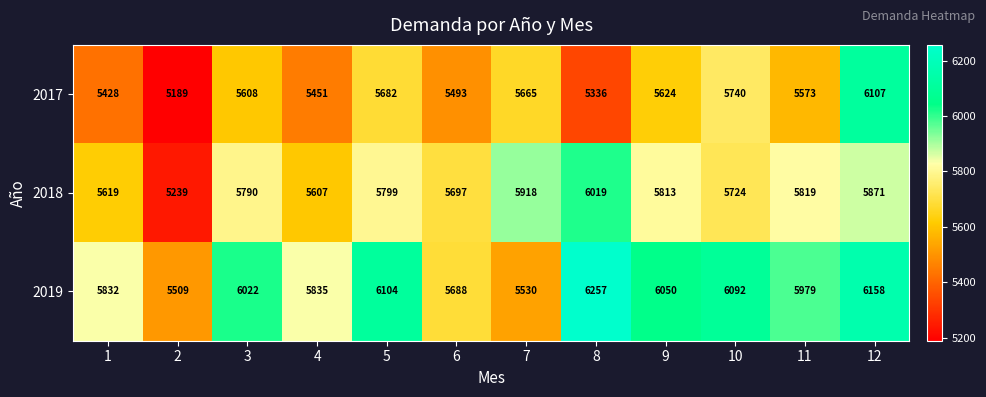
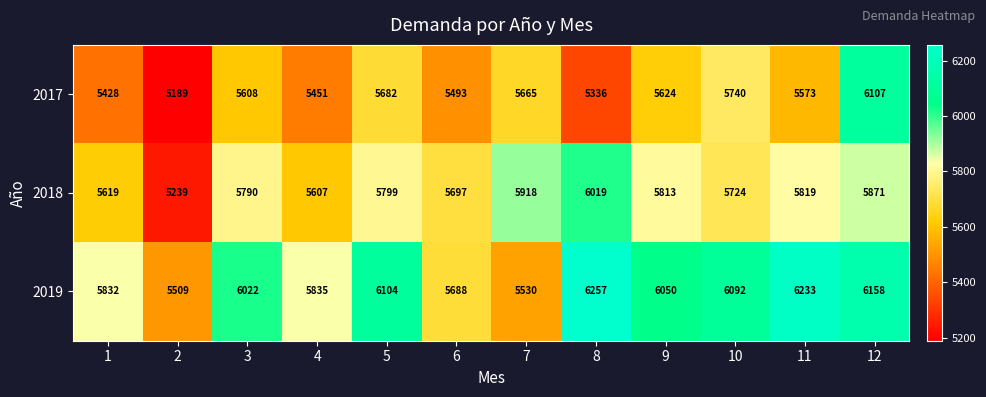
  {
    "2017": {
      "1": 5428,
      "2": 5189,
      "3": 5608,
      "4": 5451,
      "5": 5682,
      "6": 5493,
      "7": 5665,
      "8": 5336,
      "9": 5624,
      "10": 5740,
      "11": 5573,
      "12": 6107
    },
    "2018": {
      "1": 5619,
      "2": 5239,
      "3": 5790,
      "4": 5607,
      "5": 5799,
      "6": 5697,
      "7": 5918,
      "8": 6019,
      "9": 5813,
      "10": 5724,
      "11": 5819,
      "12": 5871
    },
    "2019": {
      "1": 5832,
      "2": 5509,
      "3": 6022,
      "4": 5835,
      "5": 6104,
      "6": 5688,
      "7": 5530,
      "8": 6257,
      "9": 6050,
      "10": 6092,
-     "11": 5979,
+     "11": 6233,
      "12": 6158
    }
  }
